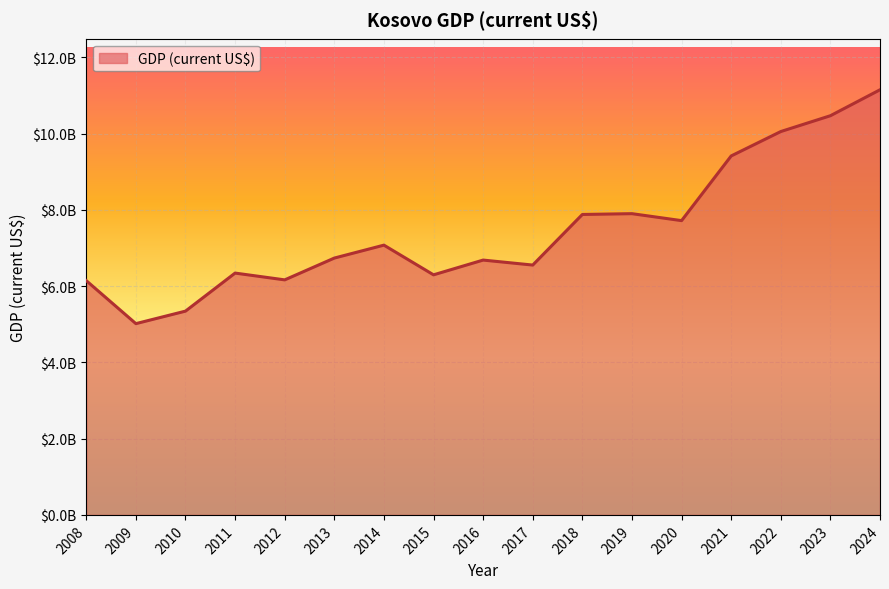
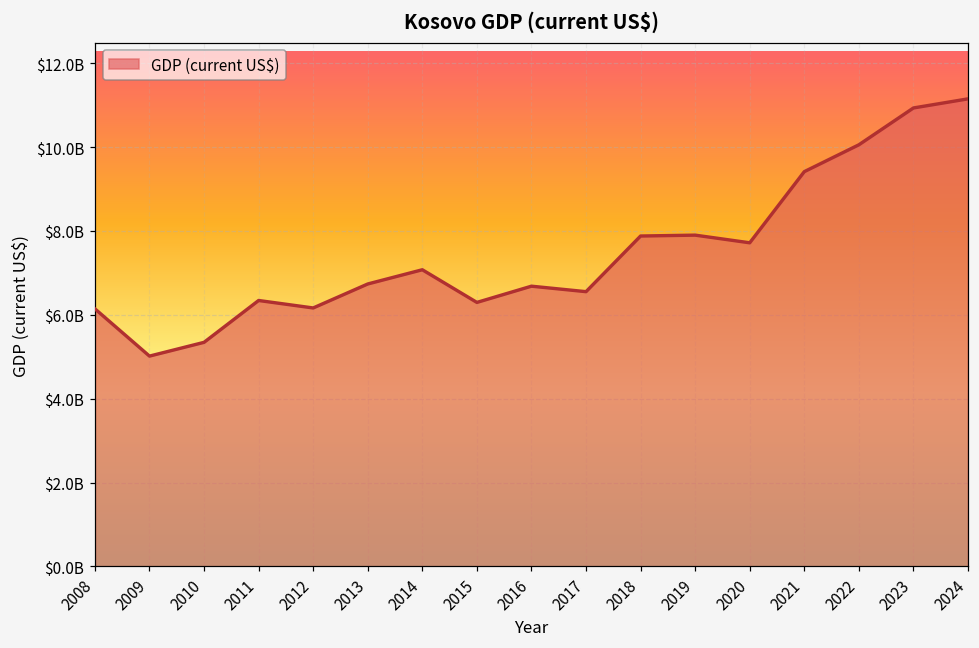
  {
    "2008": "$6100000000",
    "2009": "$5000000000",
    "2010": "$5300000000",
    "2011": "$6300000000",
    "2012": "$6200000000",
    "2013": "$6700000000",
    "2014": "$7100000000",
    "2015": "$6300000000",
    "2016": "$6700000000",
    "2017": "$6600000000",
    "2018": "$7900000000",
    "2019": "$7900000000",
    "2020": "$7700000000",
    "2021": "$9400000000",
    "2022": "$10100000000",
-   "2023": "$10500000000",
+   "2023": "$10900000000",
    "2024": "$11100000000"
  }
